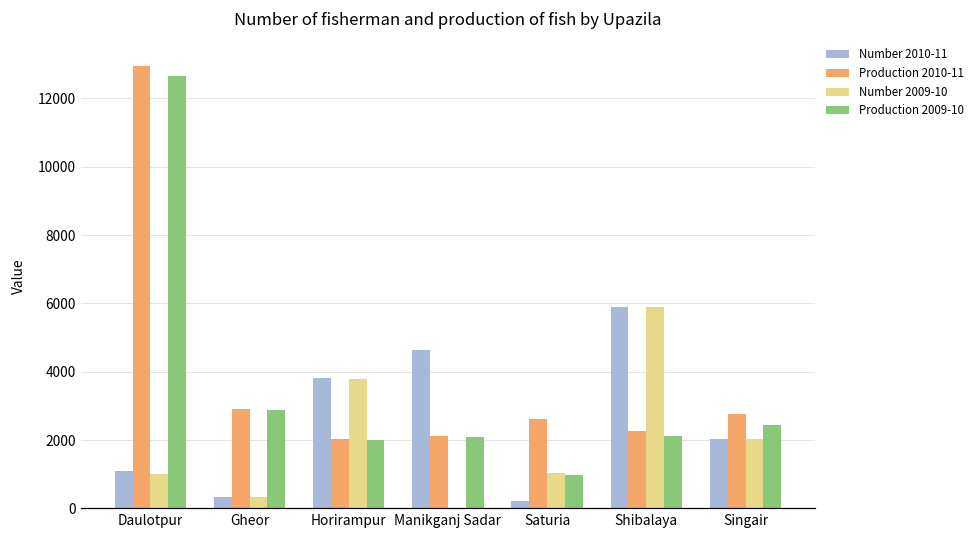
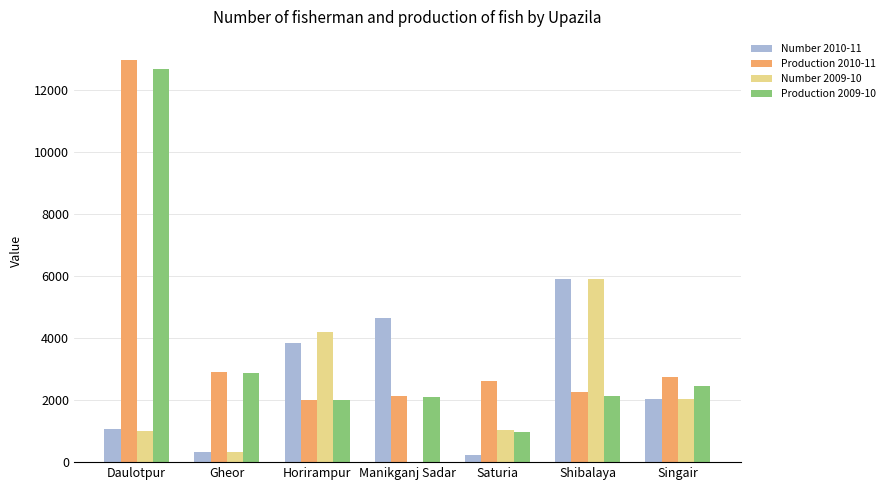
  {
    "Number 2010-11": {
      "Daulotpur": 1100,
      "Gheor": 300,
      "Horirampur": 3800,
      "Manikganj Sadar": 4600,
      "Saturia": 200,
      "Shibalaya": 5900,
      "Singair": 2000
    },
    "Production 2010-11": {
      "Daulotpur": 13000,
      "Gheor": 2900,
      "Horirampur": 2000,
      "Manikganj Sadar": 2100,
      "Saturia": 2600,
      "Shibalaya": 2300,
      "Singair": 2700
    },
    "Number 2009-10": {
      "Daulotpur": 1000,
      "Gheor": 300,
-     "Horirampur": 3800,
+     "Horirampur": 4200,
      "Saturia": 1000,
      "Shibalaya": 5900,
      "Singair": 2000
    },
    "Production 2009-10": {
      "Daulotpur": 12600,
      "Gheor": 2900,
      "Horirampur": 2000,
      "Manikganj Sadar": 2100,
      "Saturia": 1000,
      "Shibalaya": 2100,
      "Singair": 2400
    }
  }
